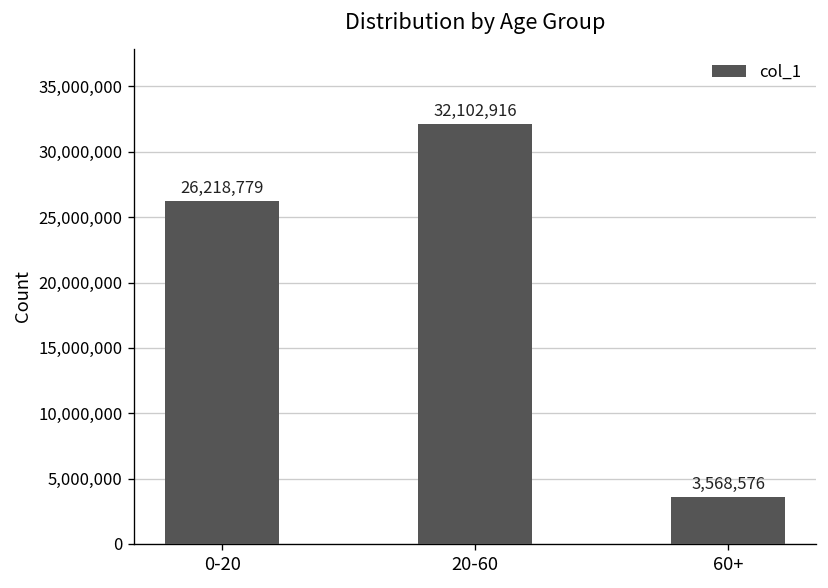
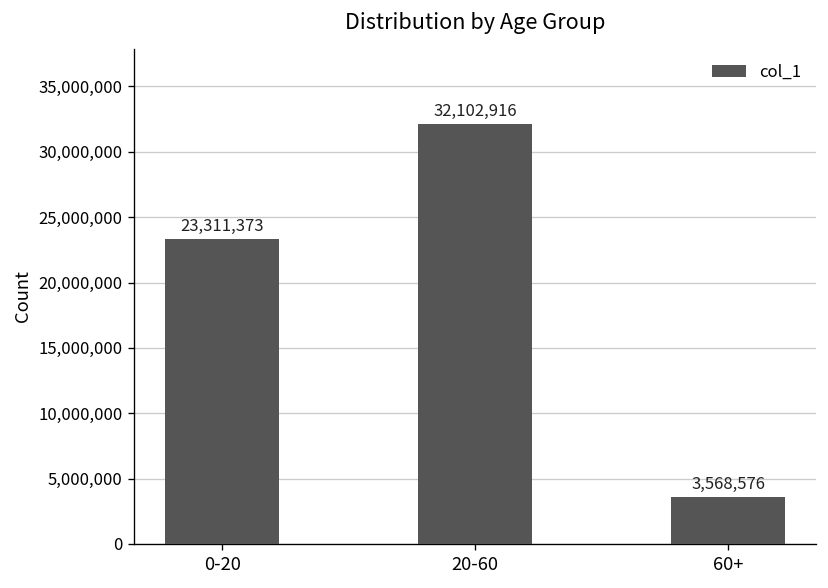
  {
-   "0-20": "26,218,779",
+   "0-20": "23,311,373",
    "20-60": "32,102,916",
    "60+": "3,568,576"
  }
